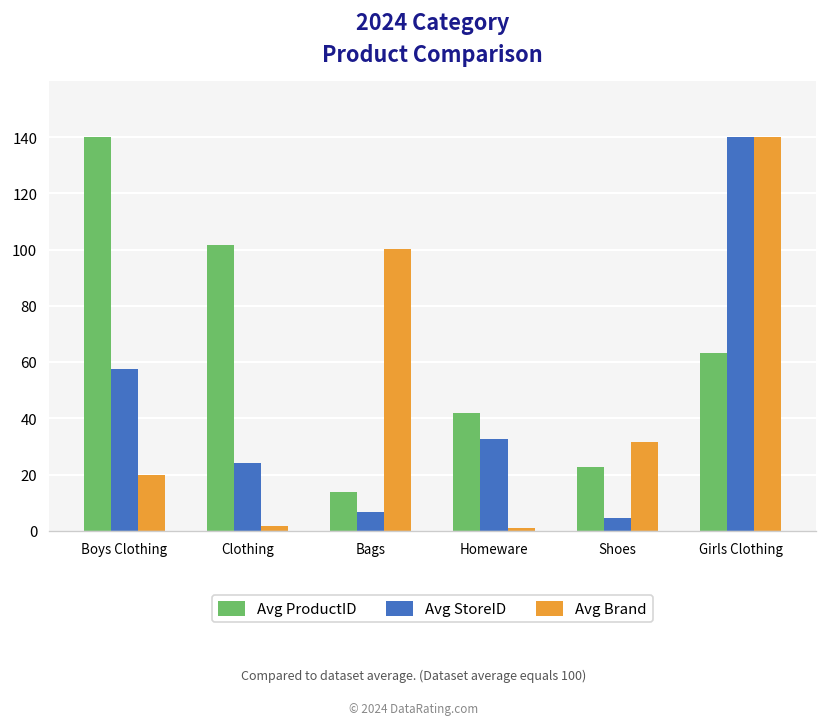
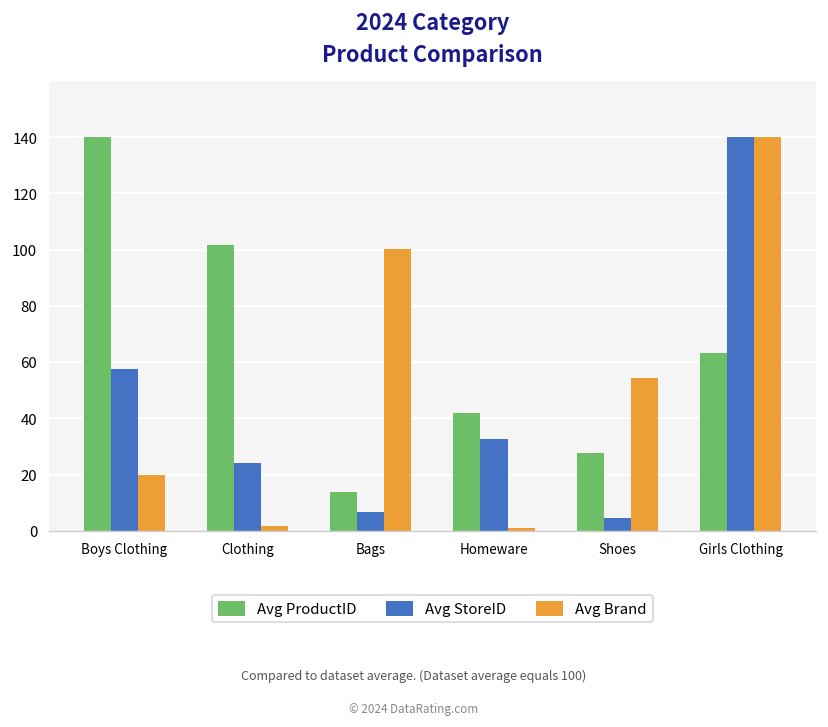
  {
    "Avg ProductID": {
      "Boys Clothing": 140,
      "Clothing": 102,
      "Bags": 14,
      "Homeware": 42,
-     "Shoes": 23,
+     "Shoes": 28,
      "Girls Clothing": 63
    },
    "Avg StoreID": {
      "Boys Clothing": 58,
      "Clothing": 24,
      "Bags": 7,
      "Homeware": 33,
      "Shoes": 5,
      "Girls Clothing": 140
    },
    "Avg Brand": {
      "Boys Clothing": 20,
      "Clothing": 2,
      "Bags": 100,
      "Homeware": 1,
-     "Shoes": 32,
+     "Shoes": 54,
      "Girls Clothing": 140
    }
  }
